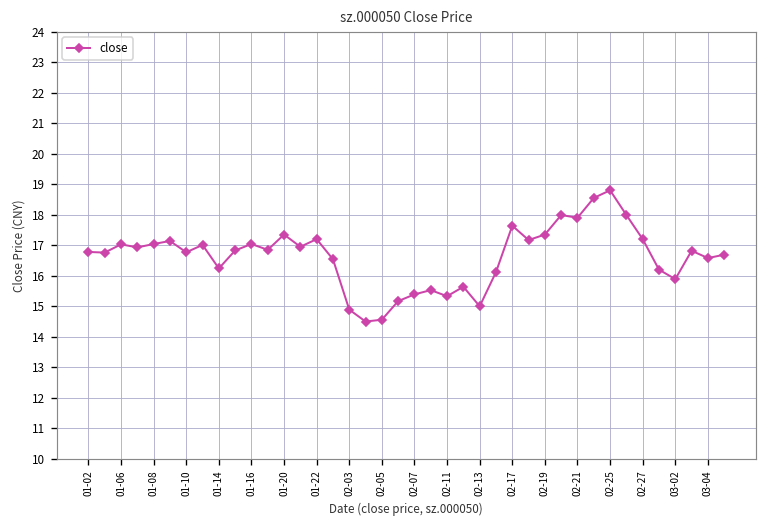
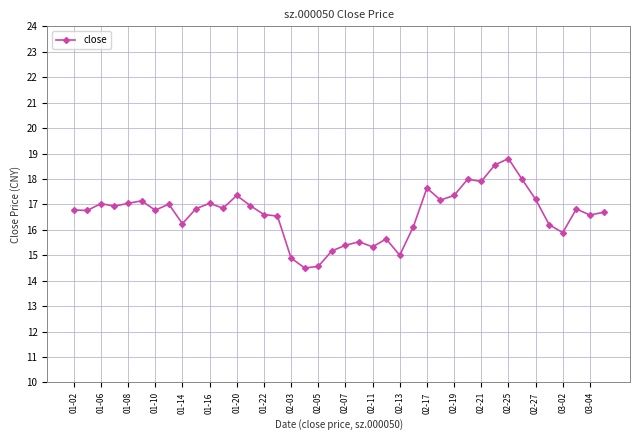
  {
    "01-02": 16.8,
    "01-06": 17.0,
    "01-08": 17.0,
    "01-10": 16.8,
    "01-14": 16.2,
    "01-16": 17.0,
    "01-20": 17.4,
-   "01-22": 17.2,
+   "01-22": 16.6,
    "02-03": 14.9,
    "02-05": 14.6,
    "02-07": 15.4,
    "02-11": 15.3,
    "02-13": 15.0,
    "02-17": 17.6,
    "02-19": 17.4,
    "02-21": 17.9,
    "02-25": 18.8,
    "02-27": 17.2,
    "03-02": 15.9,
    "03-04": 16.6
  }
